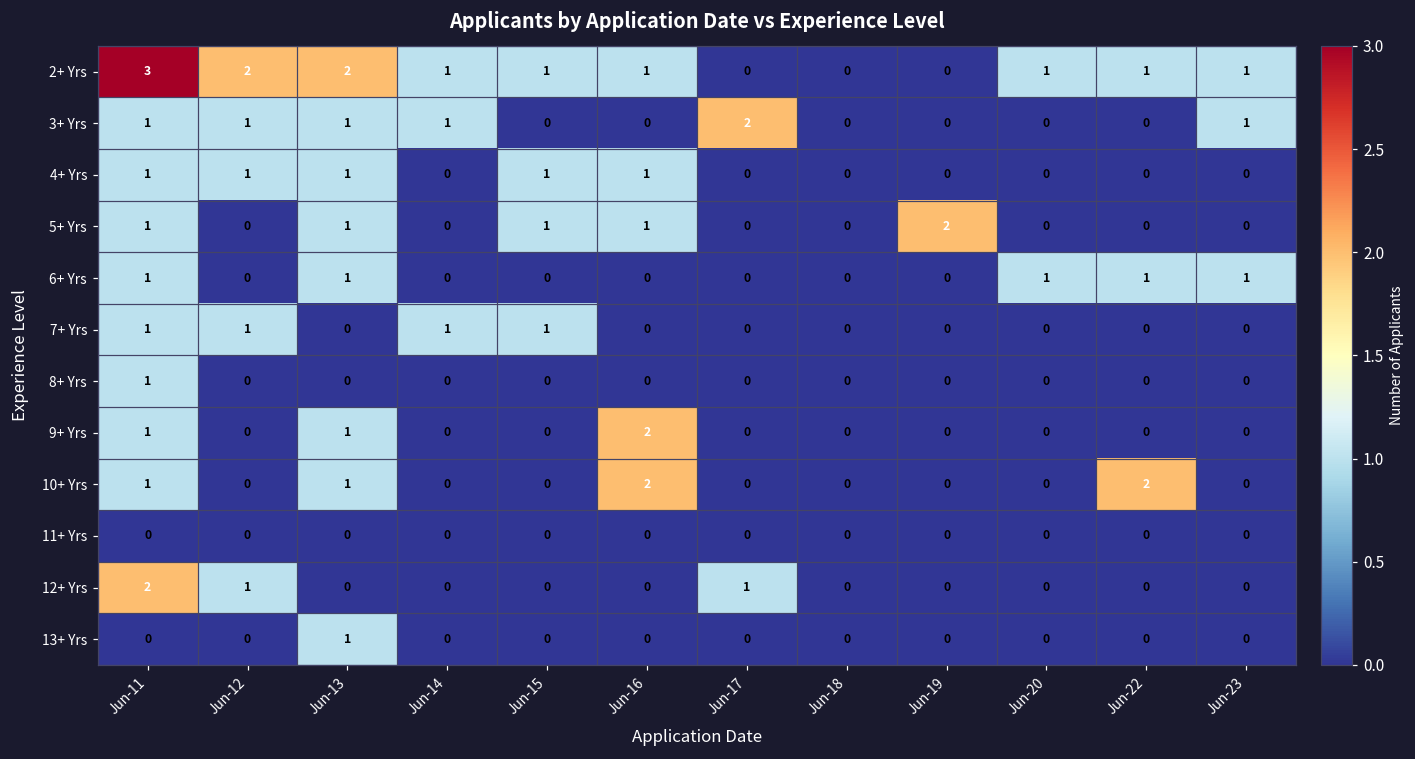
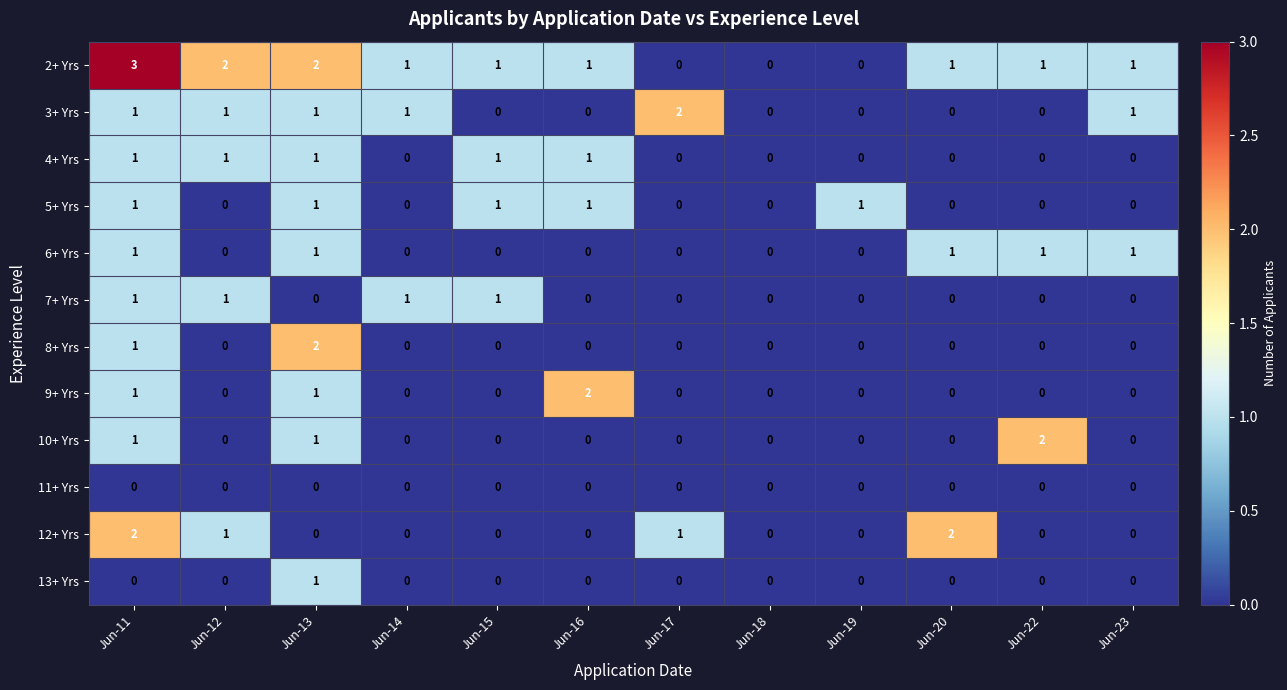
  {
    "2+ Yrs": {
      "Jun-11": 3,
      "Jun-12": 2,
      "Jun-13": 2,
      "Jun-14": 1,
      "Jun-15": 1,
      "Jun-16": 1,
      "Jun-17": 0,
      "Jun-18": 0,
      "Jun-19": 0,
      "Jun-20": 1,
      "Jun-22": 1,
      "Jun-23": 1
    },
    "3+ Yrs": {
      "Jun-11": 1,
      "Jun-12": 1,
      "Jun-13": 1,
      "Jun-14": 1,
      "Jun-15": 0,
      "Jun-16": 0,
      "Jun-17": 2,
      "Jun-18": 0,
      "Jun-19": 0,
      "Jun-20": 0,
      "Jun-22": 0,
      "Jun-23": 1
    },
    "4+ Yrs": {
      "Jun-11": 1,
      "Jun-12": 1,
      "Jun-13": 1,
      "Jun-14": 0,
      "Jun-15": 1,
      "Jun-16": 1,
      "Jun-17": 0,
      "Jun-18": 0,
      "Jun-19": 0,
      "Jun-20": 0,
      "Jun-22": 0,
      "Jun-23": 0
    },
    "5+ Yrs": {
      "Jun-11": 1,
      "Jun-12": 0,
      "Jun-13": 1,
      "Jun-14": 0,
      "Jun-15": 1,
      "Jun-16": 1,
      "Jun-17": 0,
      "Jun-18": 0,
-     "Jun-19": 2,
+     "Jun-19": 1,
      "Jun-20": 0,
      "Jun-22": 0,
      "Jun-23": 0
    },
    "6+ Yrs": {
      "Jun-11": 1,
      "Jun-12": 0,
      "Jun-13": 1,
      "Jun-14": 0,
      "Jun-15": 0,
      "Jun-16": 0,
      "Jun-17": 0,
      "Jun-18": 0,
      "Jun-19": 0,
      "Jun-20": 1,
      "Jun-22": 1,
      "Jun-23": 1
    },
    "7+ Yrs": {
      "Jun-11": 1,
      "Jun-12": 1,
      "Jun-13": 0,
      "Jun-14": 1,
      "Jun-15": 1,
      "Jun-16": 0,
      "Jun-17": 0,
      "Jun-18": 0,
      "Jun-19": 0,
      "Jun-20": 0,
      "Jun-22": 0,
      "Jun-23": 0
    },
    "8+ Yrs": {
      "Jun-11": 1,
      "Jun-12": 0,
-     "Jun-13": 0,
+     "Jun-13": 2,
      "Jun-14": 0,
      "Jun-15": 0,
      "Jun-16": 0,
      "Jun-17": 0,
      "Jun-18": 0,
      "Jun-19": 0,
      "Jun-20": 0,
      "Jun-22": 0,
      "Jun-23": 0
    },
    "9+ Yrs": {
      "Jun-11": 1,
      "Jun-12": 0,
      "Jun-13": 1,
      "Jun-14": 0,
      "Jun-15": 0,
      "Jun-16": 2,
      "Jun-17": 0,
      "Jun-18": 0,
      "Jun-19": 0,
      "Jun-20": 0,
      "Jun-22": 0,
      "Jun-23": 0
    },
    "10+ Yrs": {
      "Jun-11": 1,
      "Jun-12": 0,
      "Jun-13": 1,
      "Jun-14": 0,
      "Jun-15": 0,
-     "Jun-16": 2,
+     "Jun-16": 0,
      "Jun-17": 0,
      "Jun-18": 0,
      "Jun-19": 0,
      "Jun-20": 0,
      "Jun-22": 2,
      "Jun-23": 0
    },
    "11+ Yrs": {
      "Jun-11": 0,
      "Jun-12": 0,
      "Jun-13": 0,
      "Jun-14": 0,
      "Jun-15": 0,
      "Jun-16": 0,
      "Jun-17": 0,
      "Jun-18": 0,
      "Jun-19": 0,
      "Jun-20": 0,
      "Jun-22": 0,
      "Jun-23": 0
    },
    "12+ Yrs": {
      "Jun-11": 2,
      "Jun-12": 1,
      "Jun-13": 0,
      "Jun-14": 0,
      "Jun-15": 0,
      "Jun-16": 0,
      "Jun-17": 1,
      "Jun-18": 0,
      "Jun-19": 0,
-     "Jun-20": 0,
+     "Jun-20": 2,
      "Jun-22": 0,
      "Jun-23": 0
    },
    "13+ Yrs": {
      "Jun-11": 0,
      "Jun-12": 0,
      "Jun-13": 1,
      "Jun-14": 0,
      "Jun-15": 0,
      "Jun-16": 0,
      "Jun-17": 0,
      "Jun-18": 0,
      "Jun-19": 0,
      "Jun-20": 0,
      "Jun-22": 0,
      "Jun-23": 0
    }
  }
